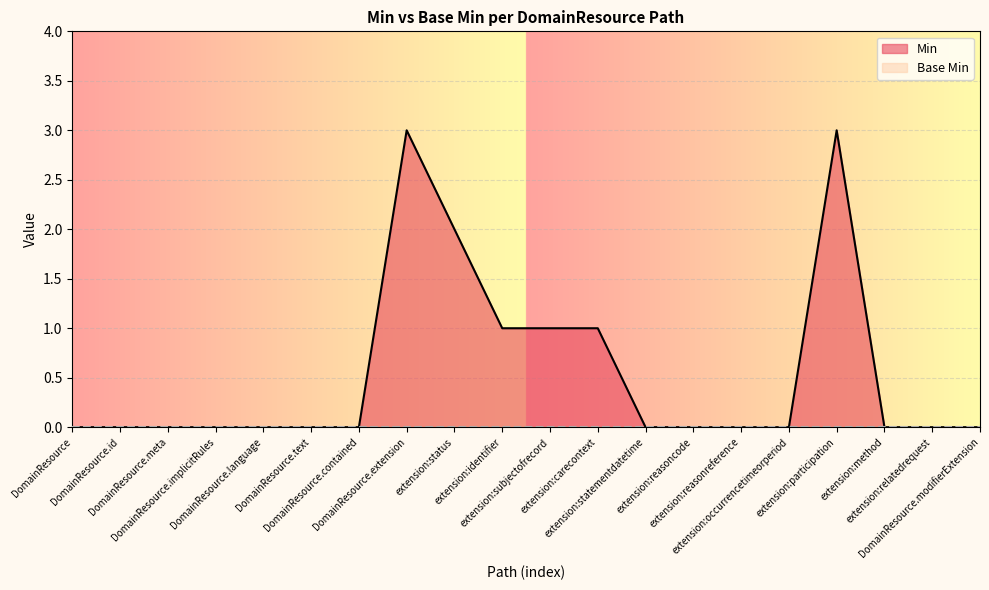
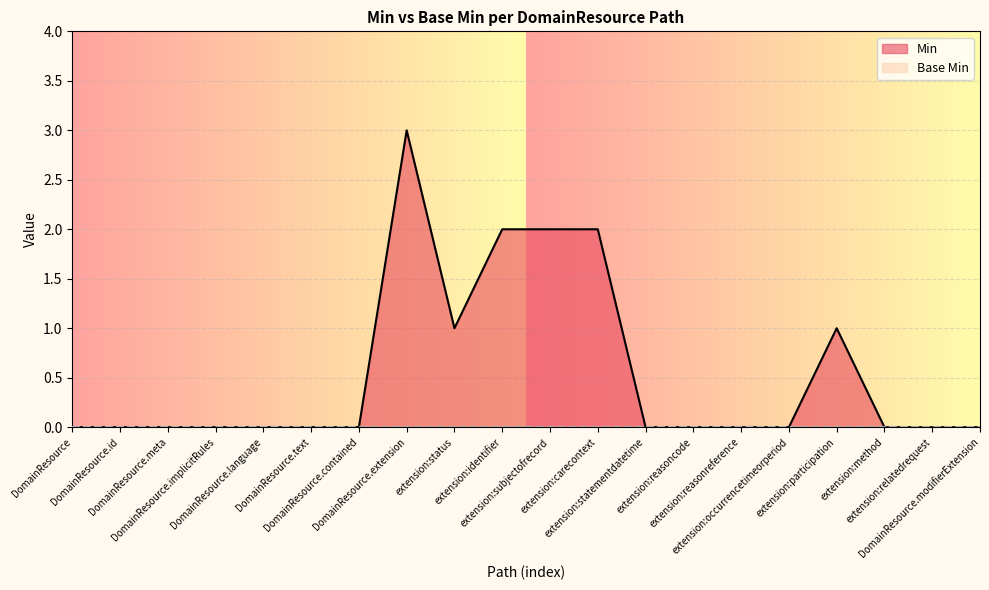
  {
    "Min": {
      "DomainResource.extension": 3,
-     "extension:status": 2,
-     "extension:identifier": 1,
-     "extension:subjectofrecord": 1,
-     "extension:carecontext": 1,
-     "extension:participation": 3
+     "extension:status": 1,
+     "extension:identifier": 2,
+     "extension:subjectofrecord": 2,
+     "extension:carecontext": 2,
+     "extension:participation": 1
    },
    "Base Min": {
      "DomainResource.extension": 0,
      "extension:status": 0,
      "extension:identifier": 0,
      "extension:subjectofrecord": 0,
      "extension:carecontext": 0,
      "extension:participation": 0
    }
  }
